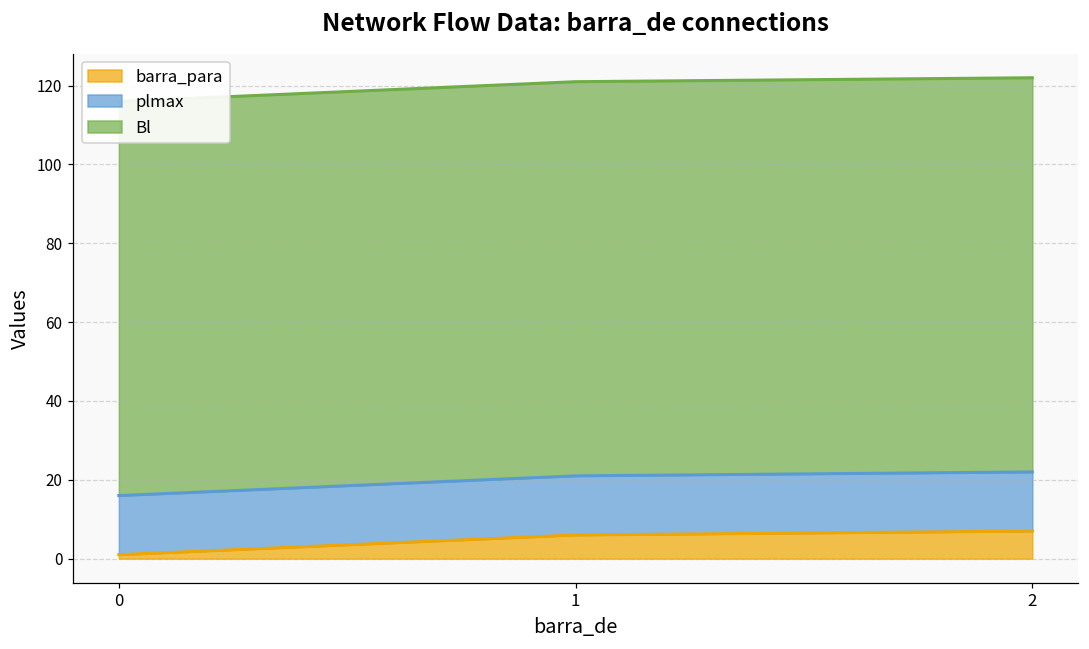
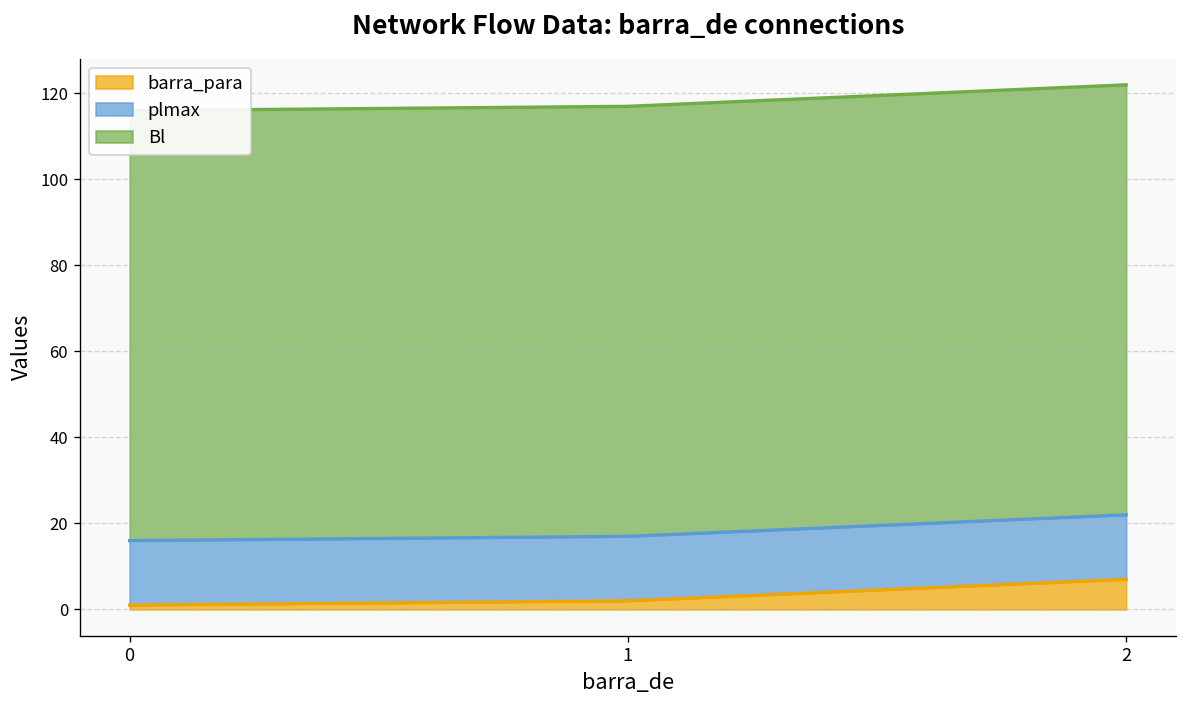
  {
    "barra_para": {
      "0": 1,
-     "1": 6,
+     "1": 2,
      "2": 7
    },
    "plmax": {
      "0": 15,
      "1": 15,
      "2": 15
    },
    "Bl": {
      "1": 100,
      "2": 100
    }
  }
